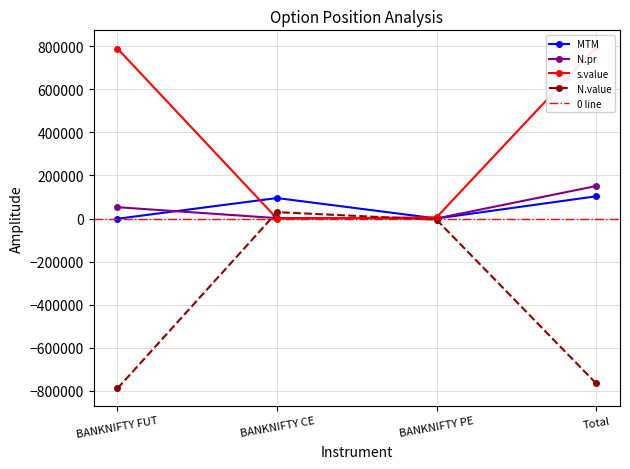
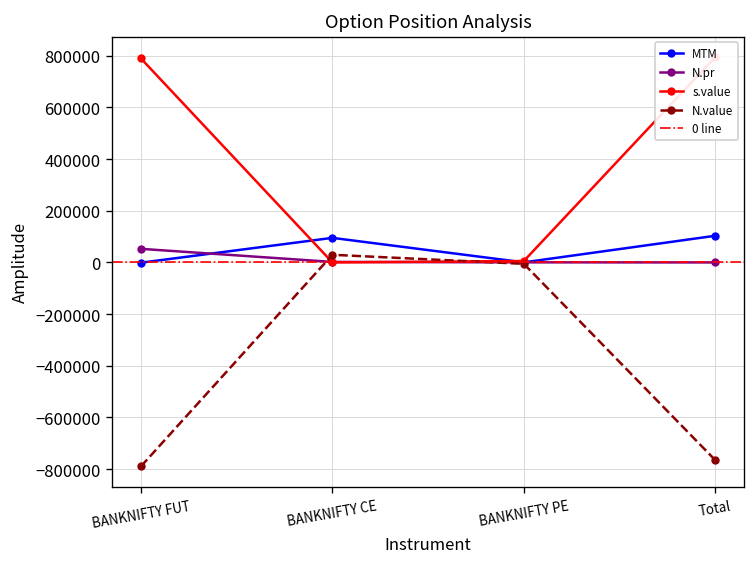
  {
    "MTM": {
      "BANKNIFTY FUT": 0,
      "BANKNIFTY CE": 100000,
      "Total": 100000
    },
    "N.pr": {
      "BANKNIFTY FUT": 50000,
-     "Total": 150000
+     "Total": 0
    },
    "s.value": {
      "BANKNIFTY FUT": 790000
    },
    "N.value": {
      "BANKNIFTY FUT": -790000,
      "BANKNIFTY CE": 30000,
      "Total": -770000
    }
  }
